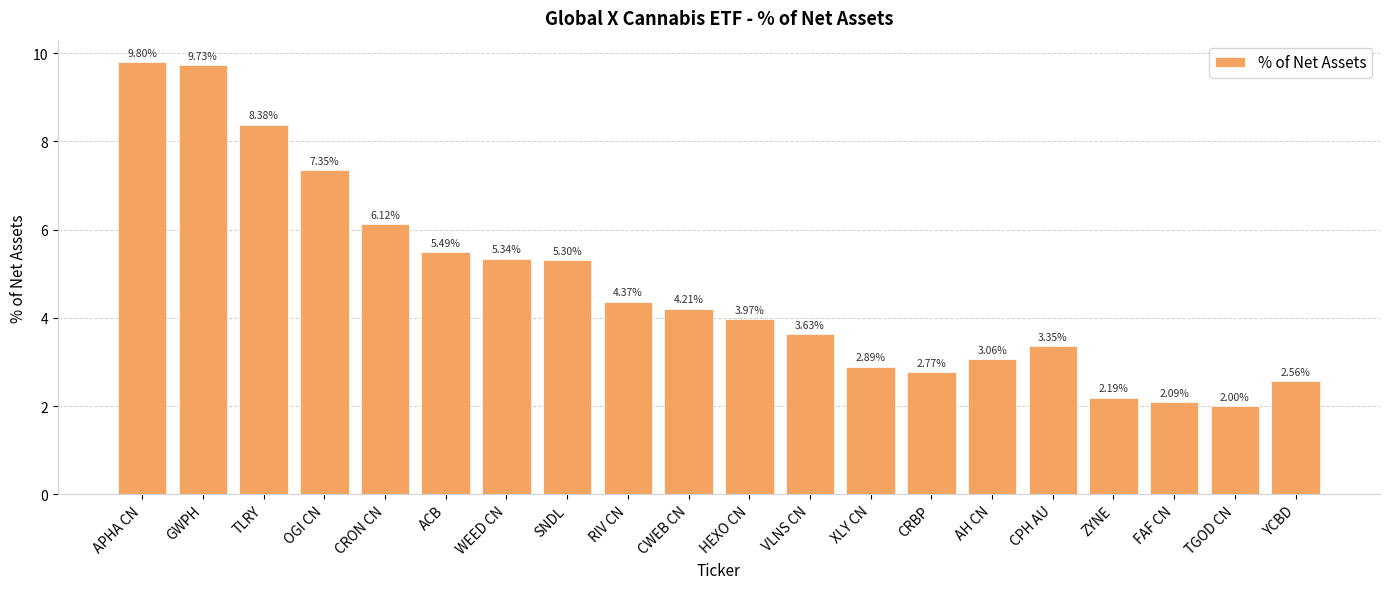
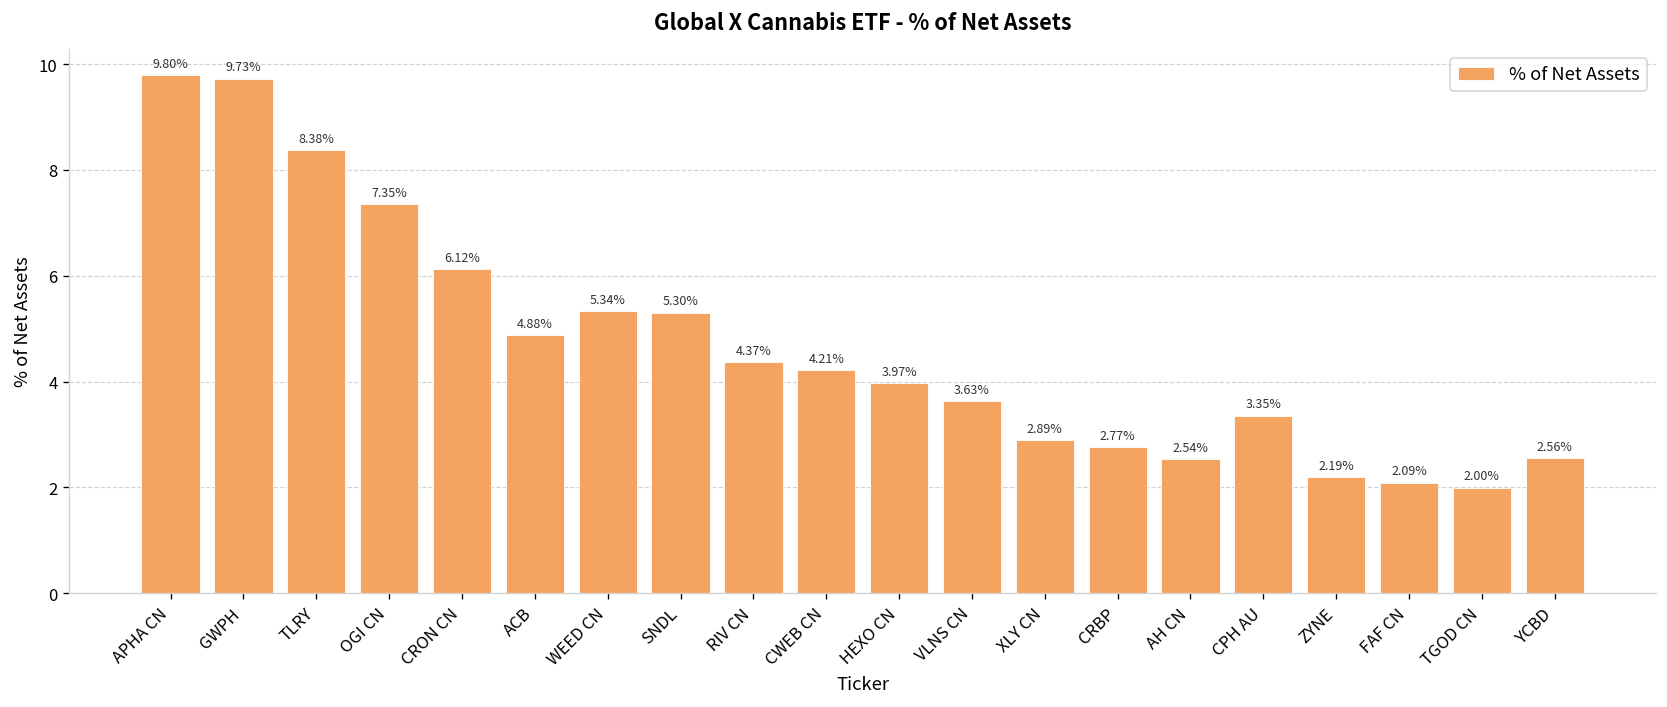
  {
    "APHA CN": "9.80%",
    "GWPH": "9.73%",
    "TLRY": "8.38%",
    "OGI CN": "7.35%",
    "CRON CN": "6.12%",
-   "ACB": "5.49%",
+   "ACB": "4.88%",
    "WEED CN": "5.34%",
    "SNDL": "5.30%",
    "RIV CN": "4.37%",
    "CWEB CN": "4.21%",
    "HEXO CN": "3.97%",
    "VLNS CN": "3.63%",
    "XLY CN": "2.89%",
    "CRBP": "2.77%",
-   "AH CN": "3.06%",
+   "AH CN": "2.54%",
    "CPH AU": "3.35%",
    "ZYNE": "2.19%",
    "FAF CN": "2.09%",
    "TGOD CN": "2.00%",
    "YCBD": "2.56%"
  }
